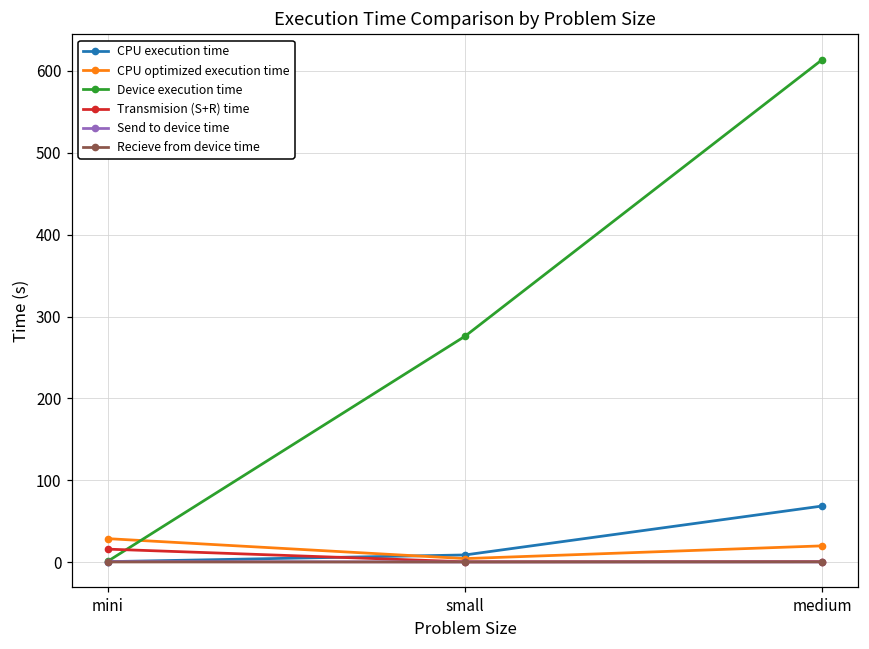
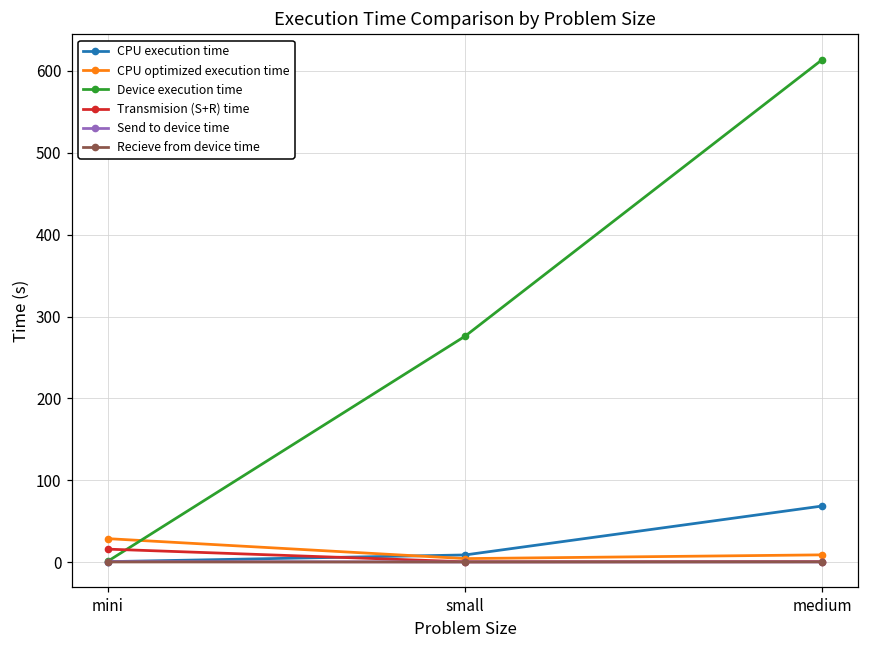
  {
    "CPU execution time": {
      "small": 10,
      "medium": 70
    },
    "CPU optimized execution time": {
      "mini": 30,
      "small": 0,
-     "medium": 20
+     "medium": 10
    },
    "Device execution time": {
      "small": 280,
      "medium": 610
    },
    "Transmision (S+R) time": {
      "mini": 20
    }
  }
